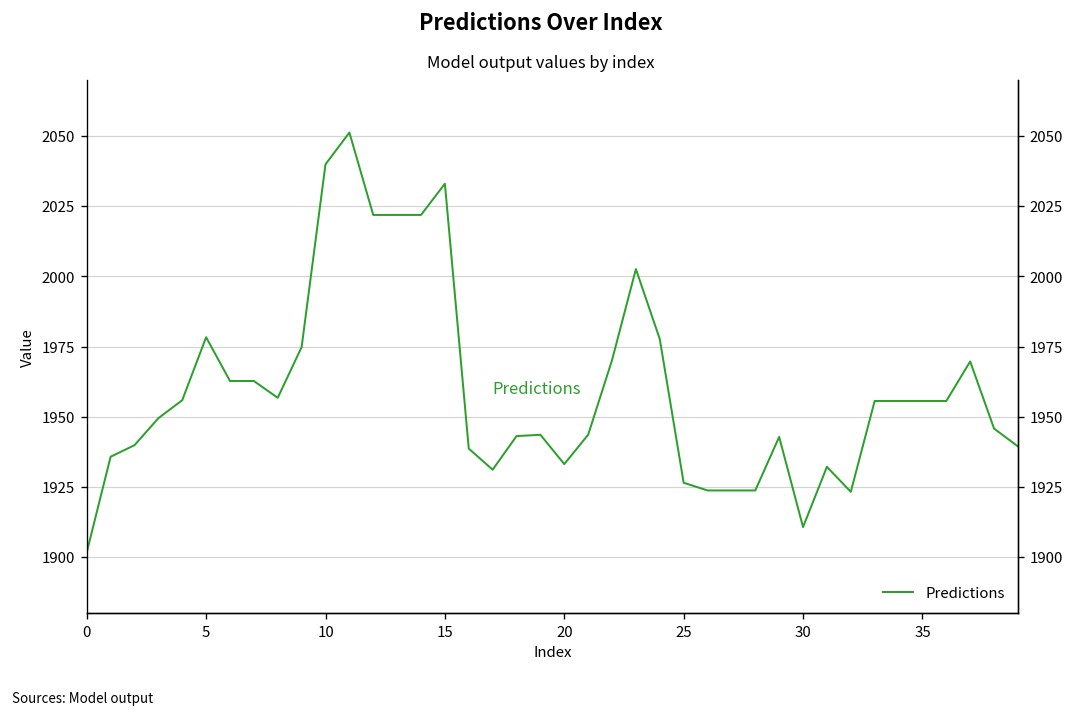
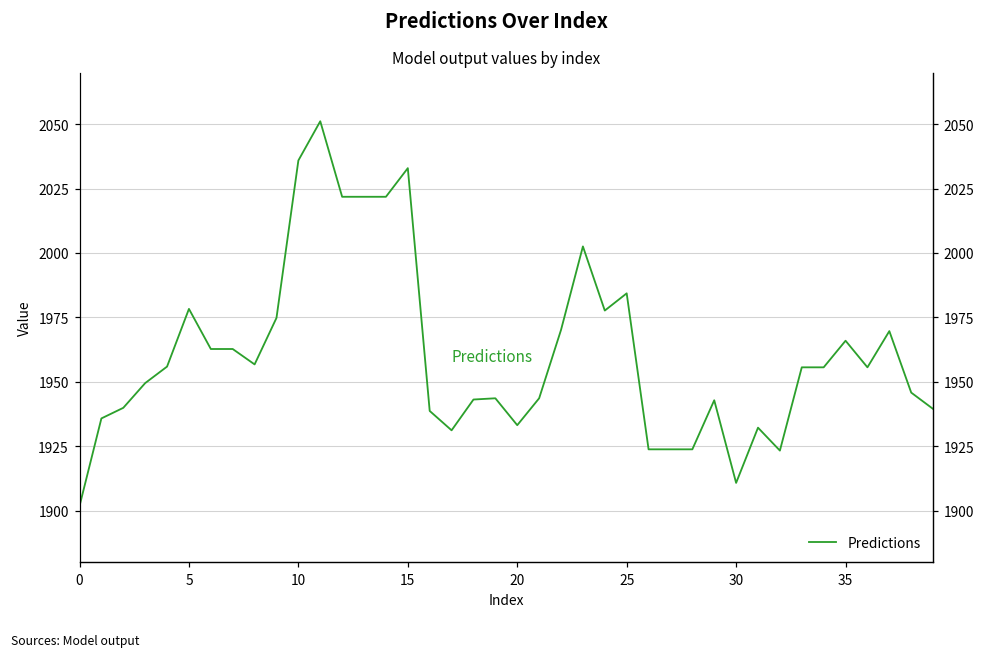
  {
    "0": 1902,
    "5": 1978,
-   "10": 2040,
+   "10": 2036,
    "15": 2033,
    "20": 1933,
-   "25": 1927,
+   "25": 1984,
    "30": 1911,
-   "35": 1956
+   "35": 1966
  }
